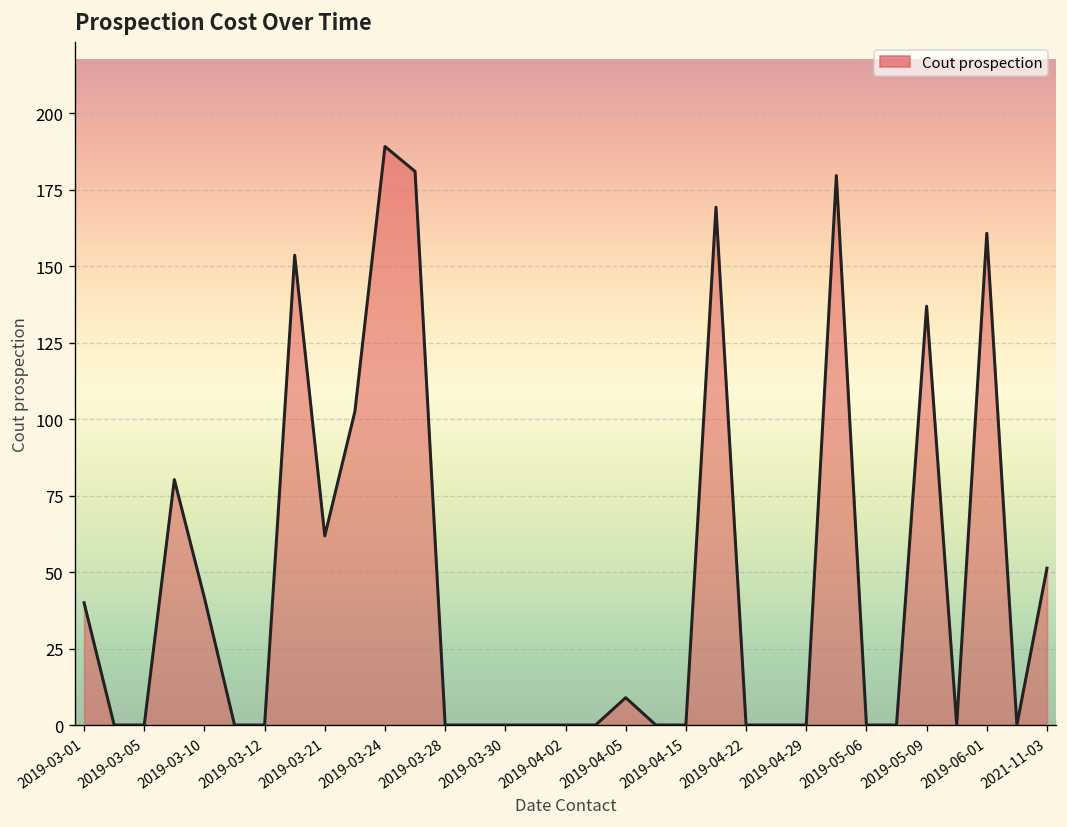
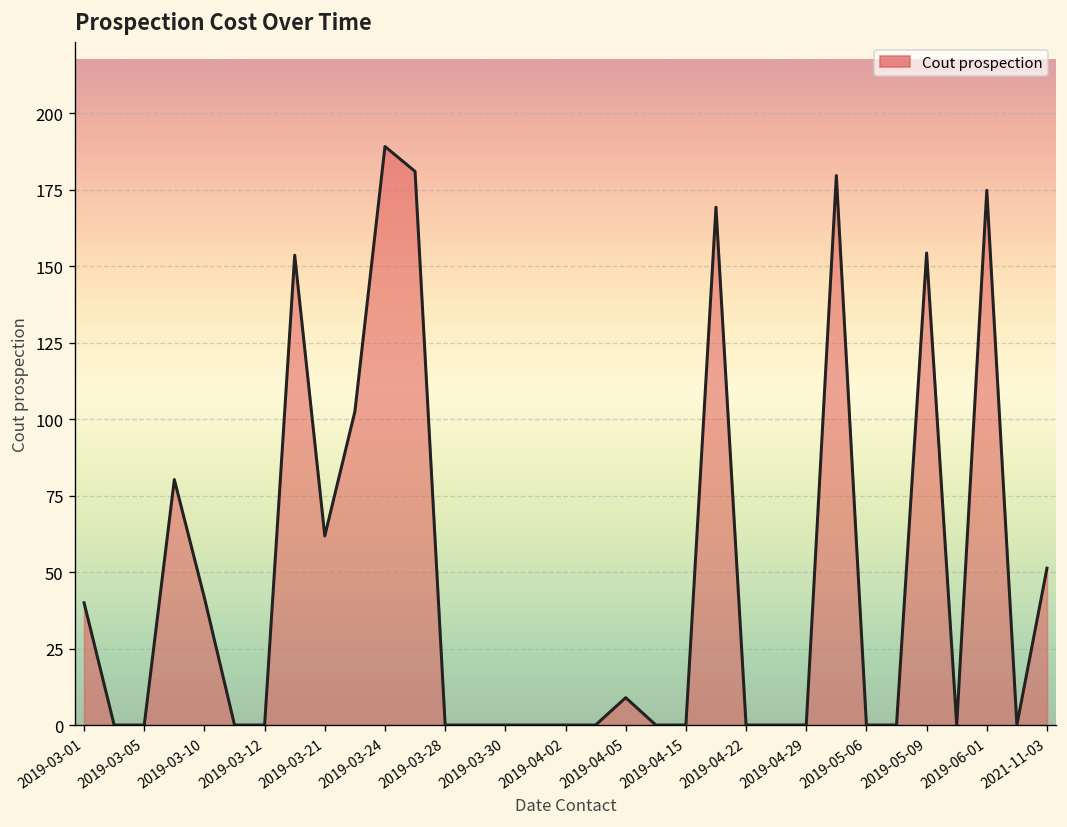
  {
    "2019-03-01": 40,
    "2019-03-05": 0,
    "2019-03-10": 42,
    "2019-03-12": 0,
    "2019-03-21": 62,
    "2019-03-24": 189,
    "2019-03-28": 0,
    "2019-03-30": 0,
    "2019-04-02": 0,
    "2019-04-05": 9,
    "2019-04-15": 0,
    "2019-04-22": 0,
    "2019-04-29": 0,
    "2019-05-06": 0,
-   "2019-05-09": 137,
-   "2019-06-01": 161,
+   "2019-05-09": 154,
+   "2019-06-01": 175,
    "2021-11-03": 51
  }
